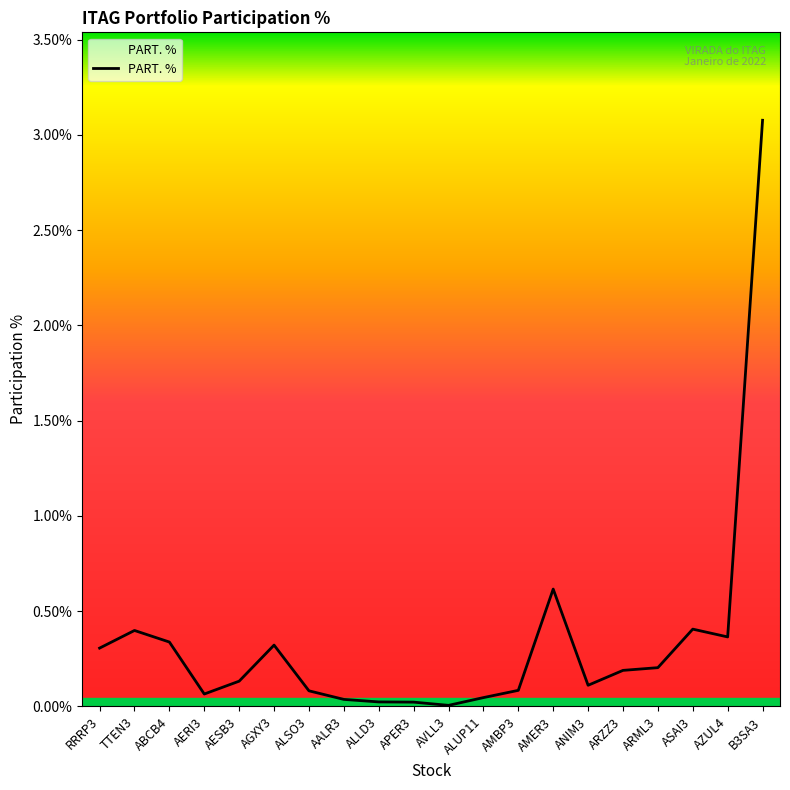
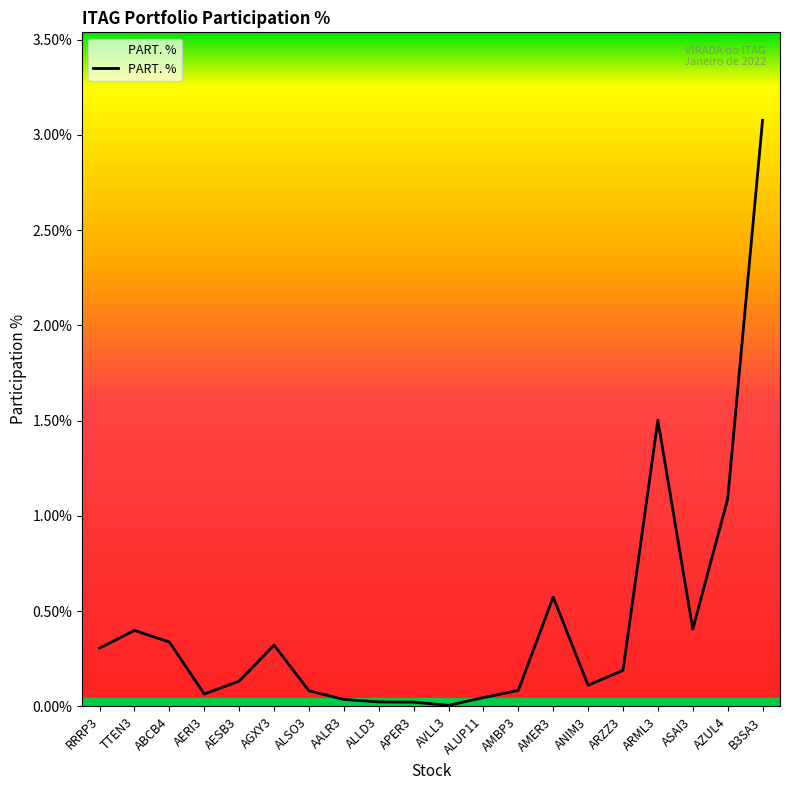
  {
    "RRRP3": "0.31%",
    "TTEN3": "0.40%",
    "ABCB4": "0.34%",
    "AERI3": "0.07%",
    "AESB3": "0.13%",
    "AGXY3": "0.32%",
    "ALSO3": "0.08%",
    "ALUP11": "0.05%",
    "AMBP3": "0.08%",
-   "AMER3": "0.62%",
+   "AMER3": "0.57%",
    "ANIM3": "0.11%",
    "ARZZ3": "0.19%",
-   "ARML3": "0.20%",
+   "ARML3": "1.50%",
    "ASAI3": "0.41%",
-   "AZUL4": "0.36%",
+   "AZUL4": "1.09%",
    "B3SA3": "3.08%"
  }
